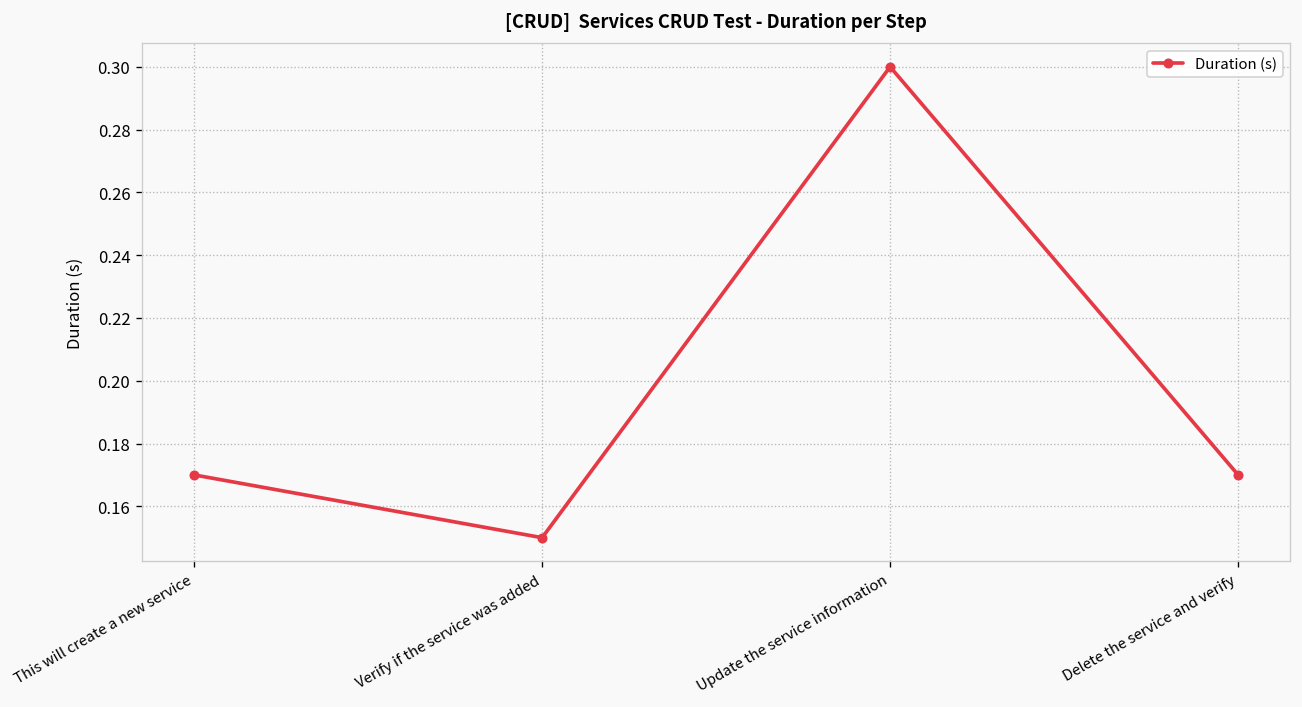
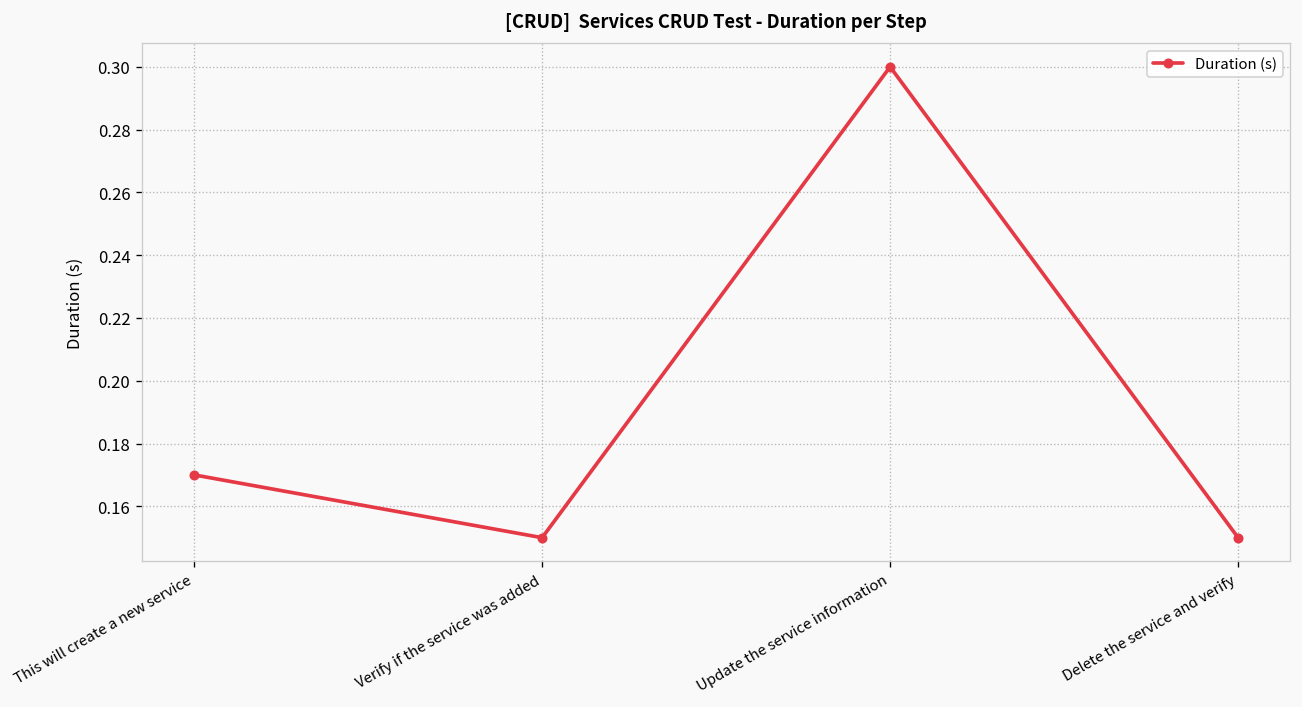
  {
    "This will create a new service": 0.17,
    "Verify if the service was added": 0.15,
    "Update the service information": 0.30,
-   "Delete the service and verify": 0.17
+   "Delete the service and verify": 0.15
  }
